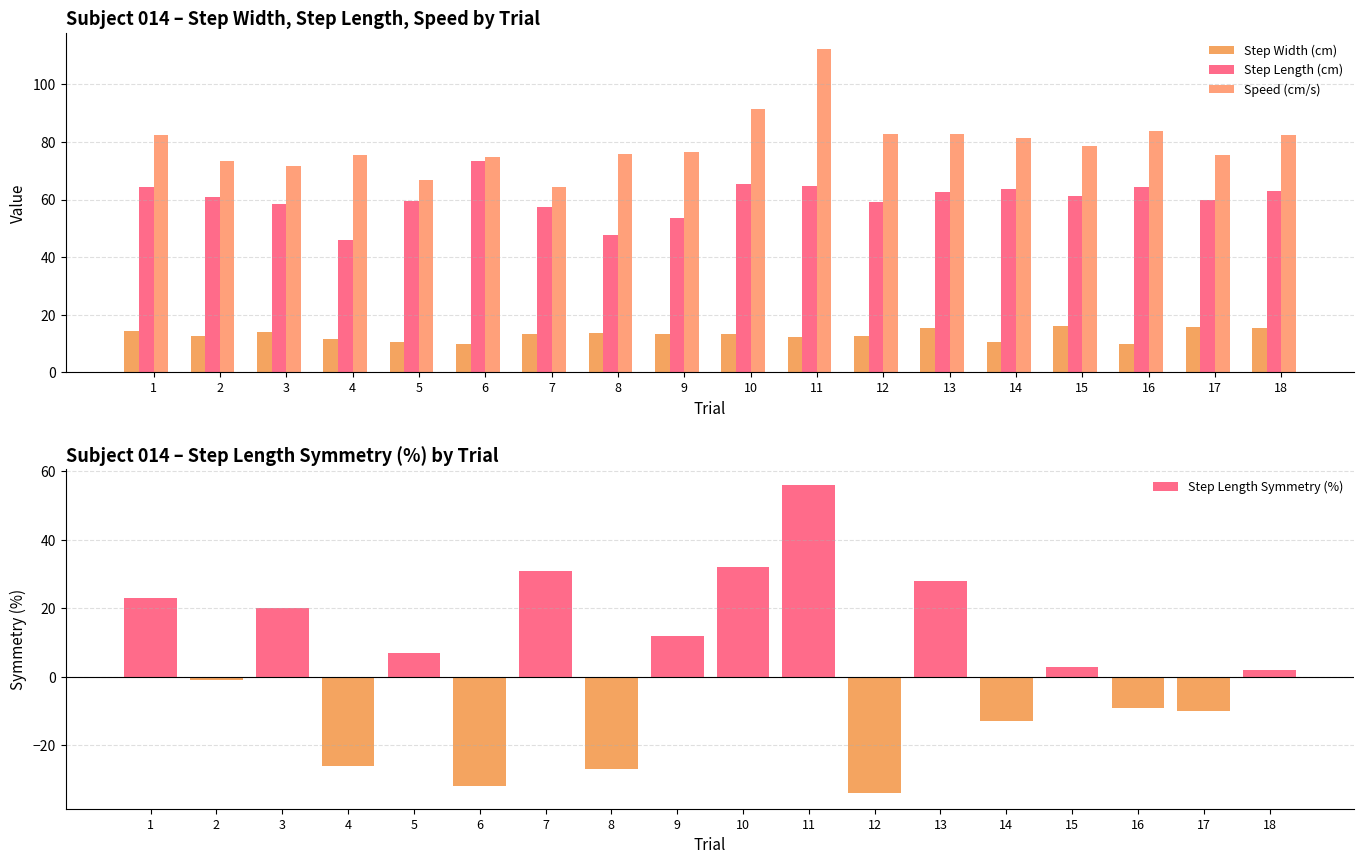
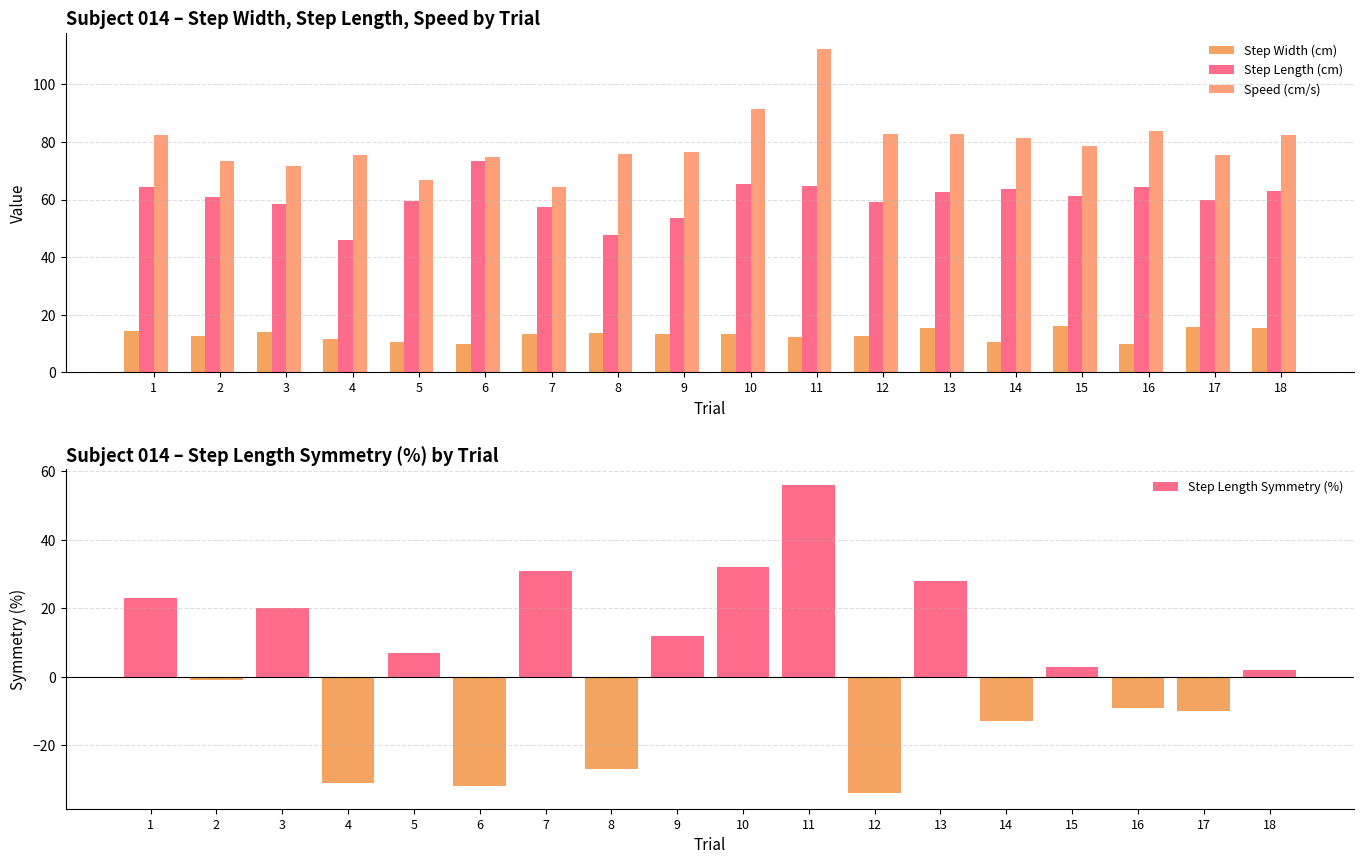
  {
    "Subject 014 – Step Length Symmetry (%) by Trial": {
      "1": 23,
      "2": -1,
      "3": 20,
-     "4": -26,
+     "4": -31,
      "5": 7,
      "6": -32,
      "7": 31,
      "8": -27,
      "9": 12,
      "10": 32,
      "11": 56,
      "12": -34,
      "13": 28,
      "14": -13,
      "15": 3,
      "16": -9,
      "17": -10,
      "18": 2
    }
  }
